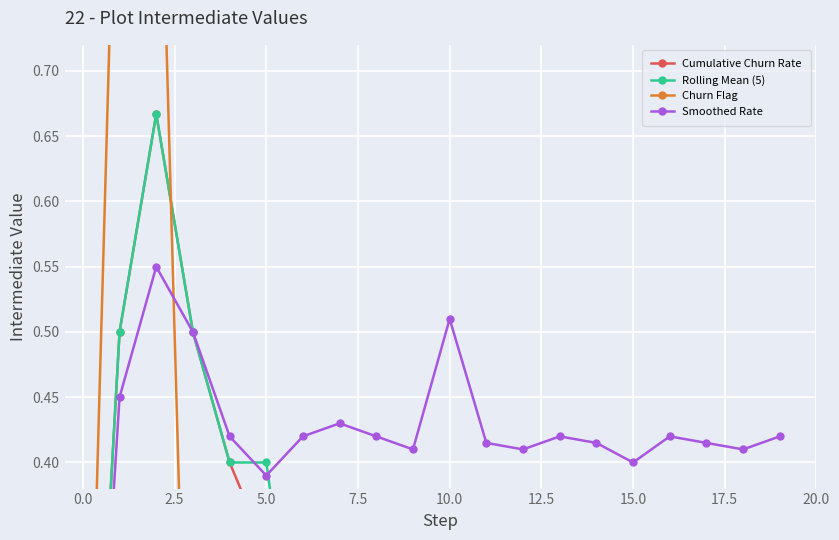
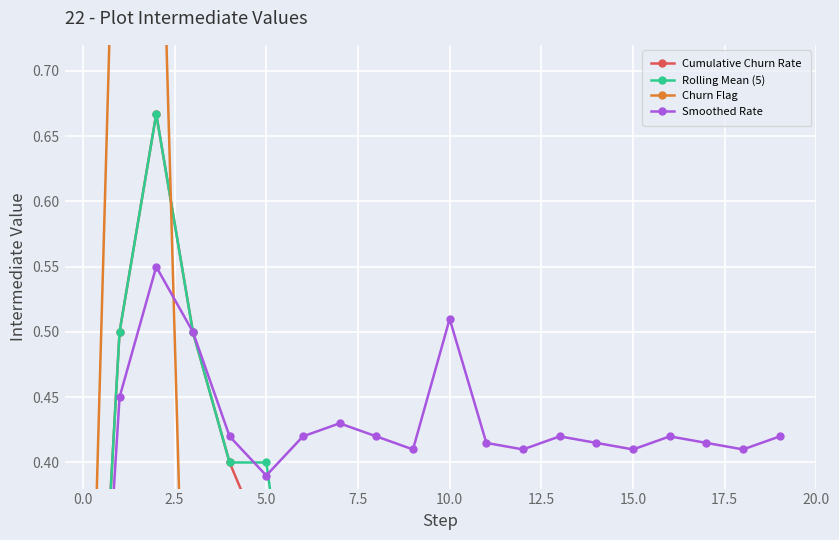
  {
    "Rolling Mean (5)": {
      "5.0": 0.40
    },
    "Smoothed Rate": {
      "5.0": 0.39,
      "10.0": 0.51,
-     "15.0": 0.40
+     "15.0": 0.41
    }
  }
